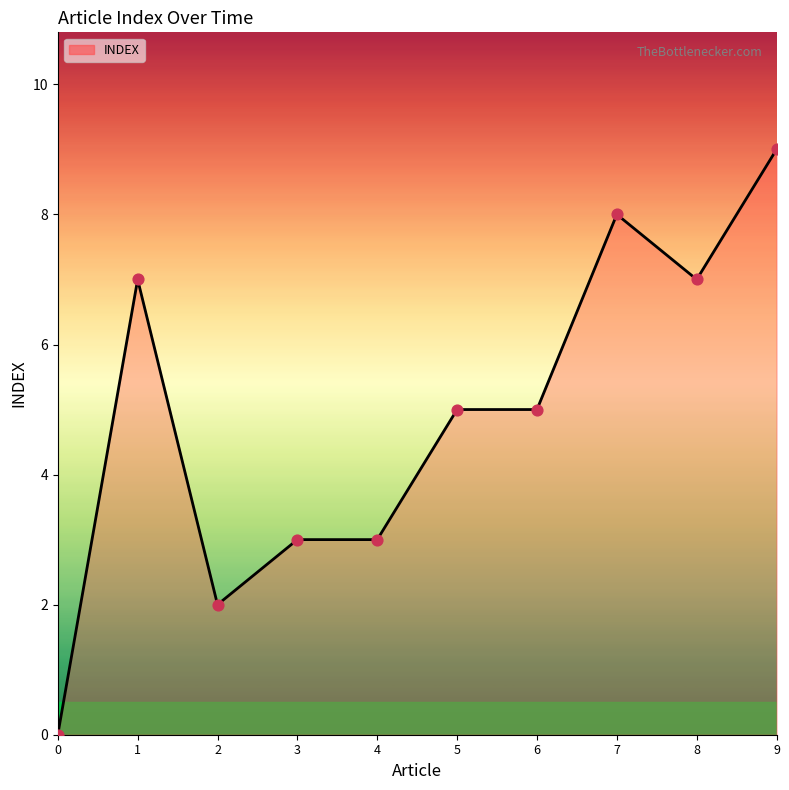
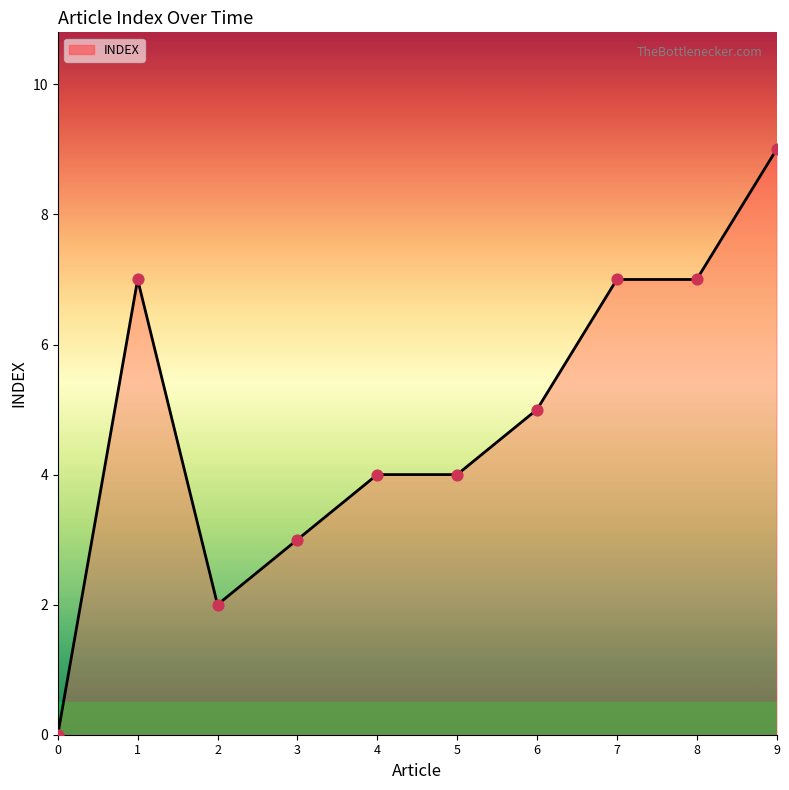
  {
    "1": 7,
    "2": 2,
    "3": 3,
-   "4": 3,
-   "5": 5,
+   "4": 4,
+   "5": 4,
    "6": 5,
-   "7": 8,
+   "7": 7,
    "8": 7,
    "9": 9
  }
